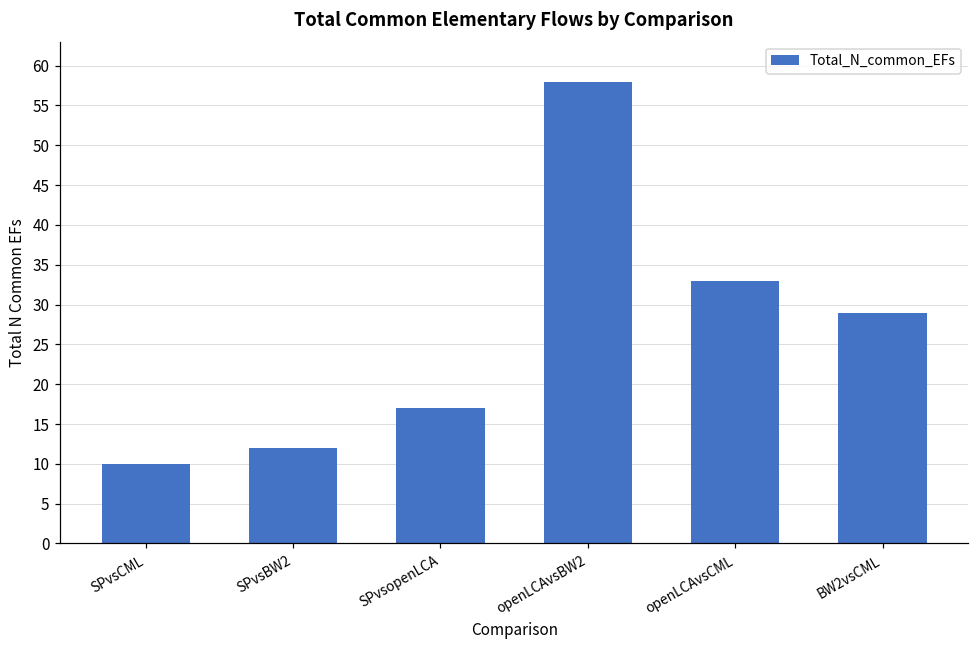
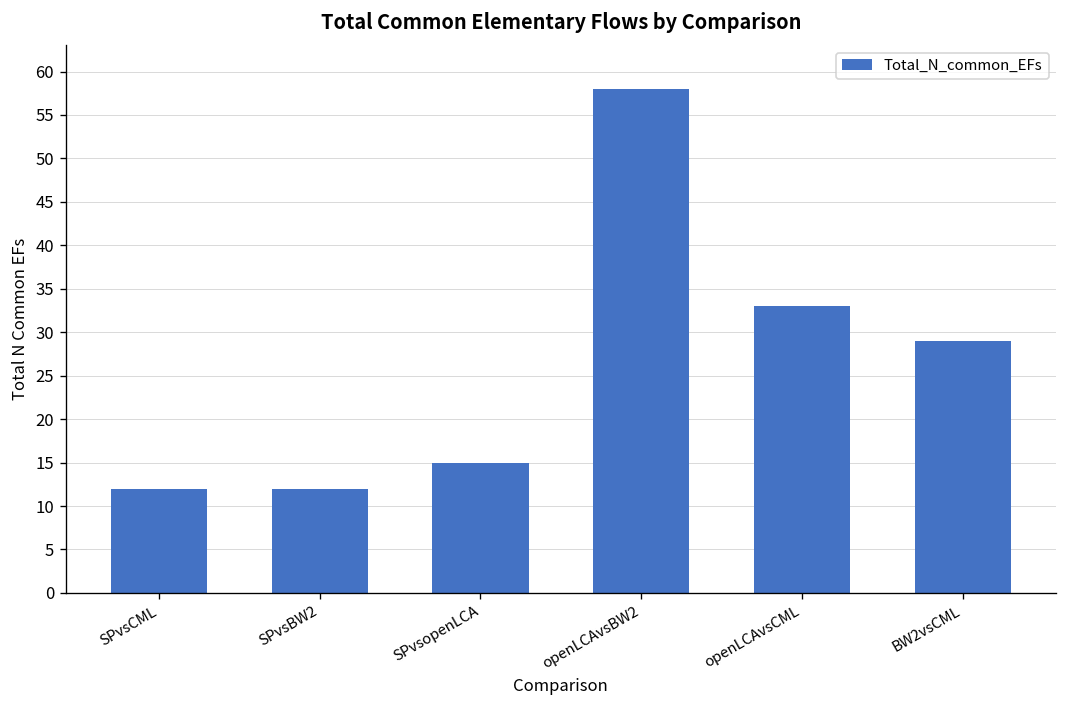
  {
-   "SPvsCML": 10,
+   "SPvsCML": 12,
    "SPvsBW2": 12,
-   "SPvsopenLCA": 17,
+   "SPvsopenLCA": 15,
    "openLCAvsBW2": 58,
    "openLCAvsCML": 33,
    "BW2vsCML": 29
  }
